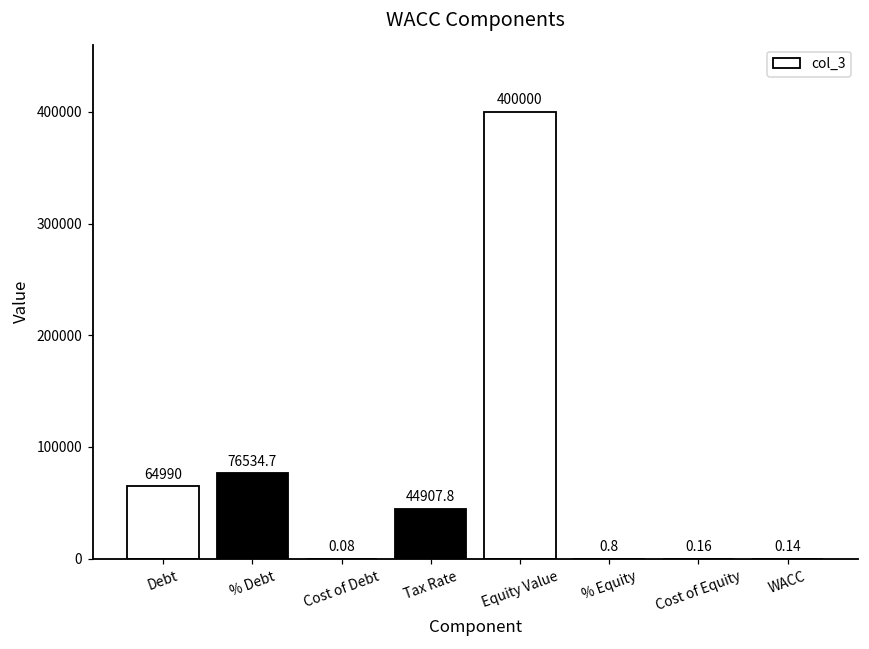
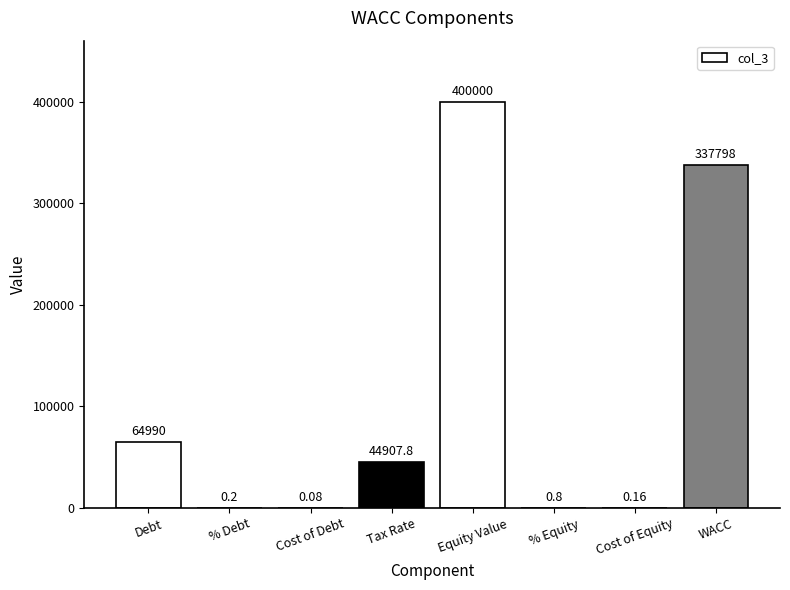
  {
    "Debt": 64990,
-   "% Debt": 76534.7,
+   "% Debt": 0.2,
    "Cost of Debt": 0.08,
    "Tax Rate": 44907.8,
    "Equity Value": 400000,
    "% Equity": 0.8,
    "Cost of Equity": 0.16,
-   "WACC": 0.14
+   "WACC": 337798
  }
